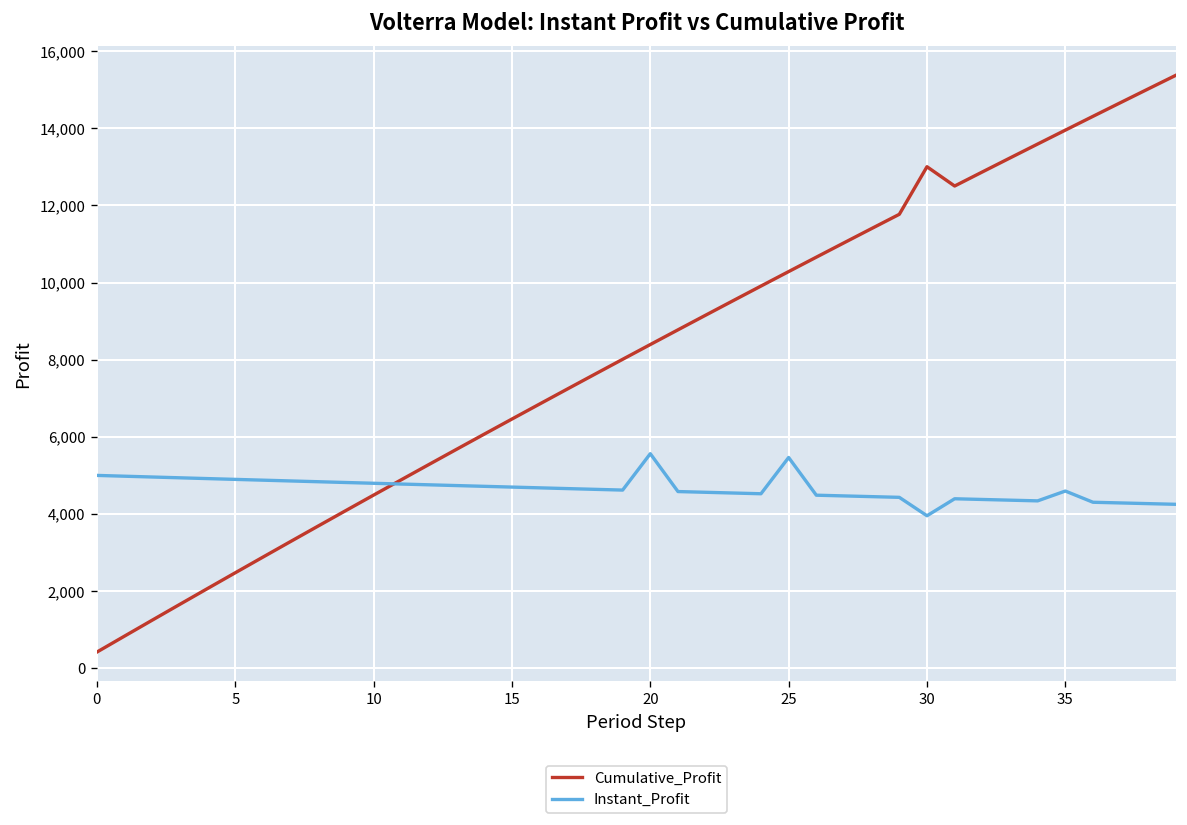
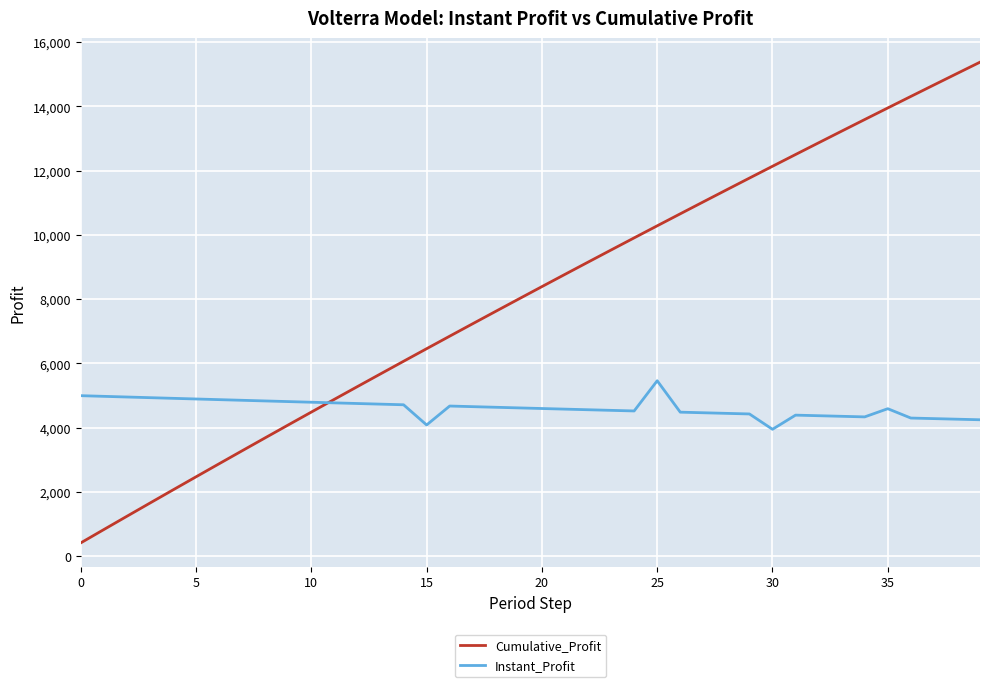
  {
    "Cumulative_Profit": {
      "0": "400",
      "5": "2,500",
      "10": "4,500",
      "15": "6,500",
      "20": "8,400",
      "25": "10,300",
-     "30": "13,000",
+     "30": "12,100",
      "35": "14,000"
    },
    "Instant_Profit": {
      "0": "5,000",
      "5": "4,900",
      "10": "4,800",
-     "15": "4,700",
-     "20": "5,600",
+     "15": "4,100",
+     "20": "4,600",
      "25": "5,500",
      "30": "4,000",
      "35": "4,600"
    }
  }
